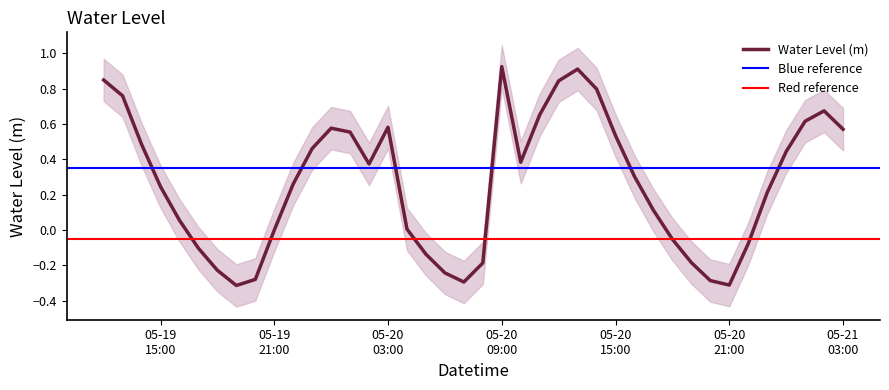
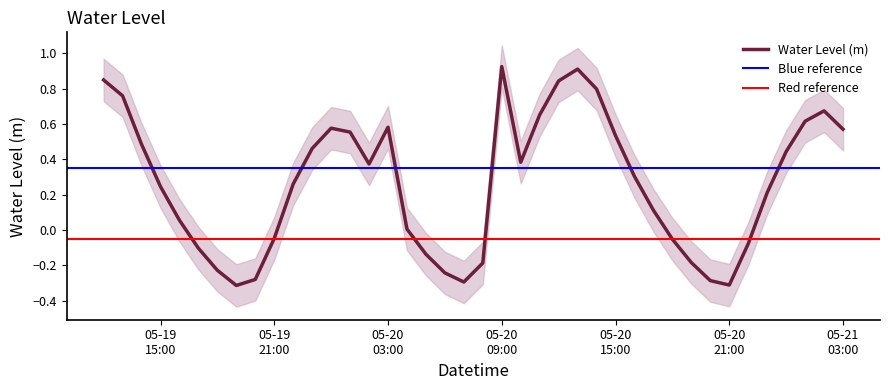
  {
    "Water Level (m)": {
      "05-19 15:00": 0.25,
-     "05-19 21:00": 0.00,
+     "05-19 21:00": -0.05,
      "05-20 03:00": 0.58,
      "05-20 09:00": 0.92,
      "05-20 15:00": 0.53,
      "05-20 21:00": -0.31,
      "05-21 03:00": 0.57
    }
  }
